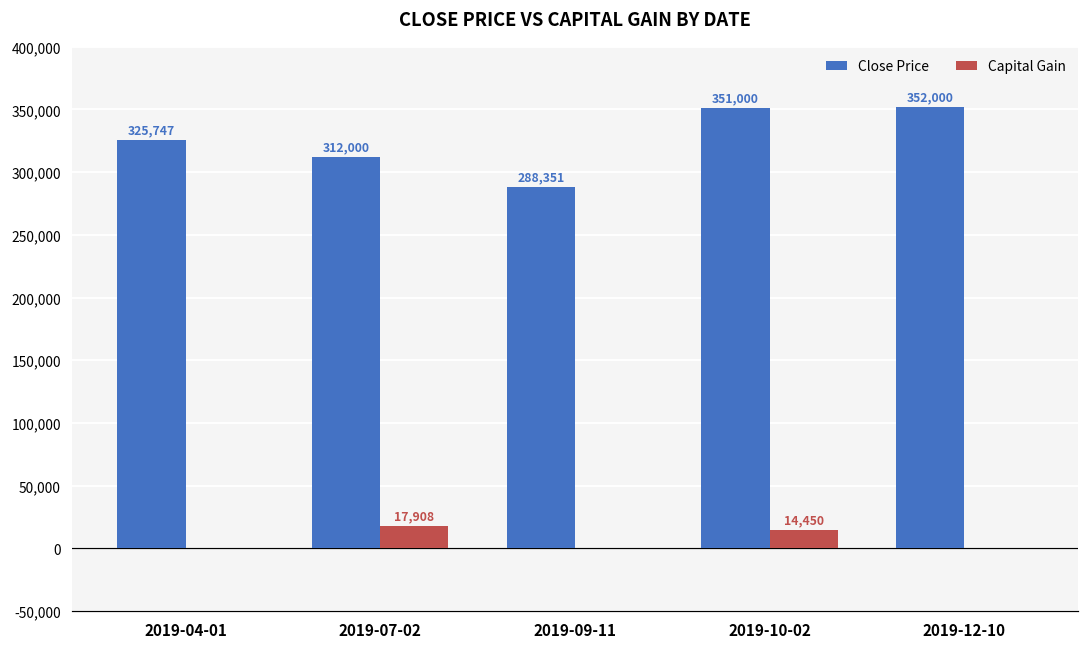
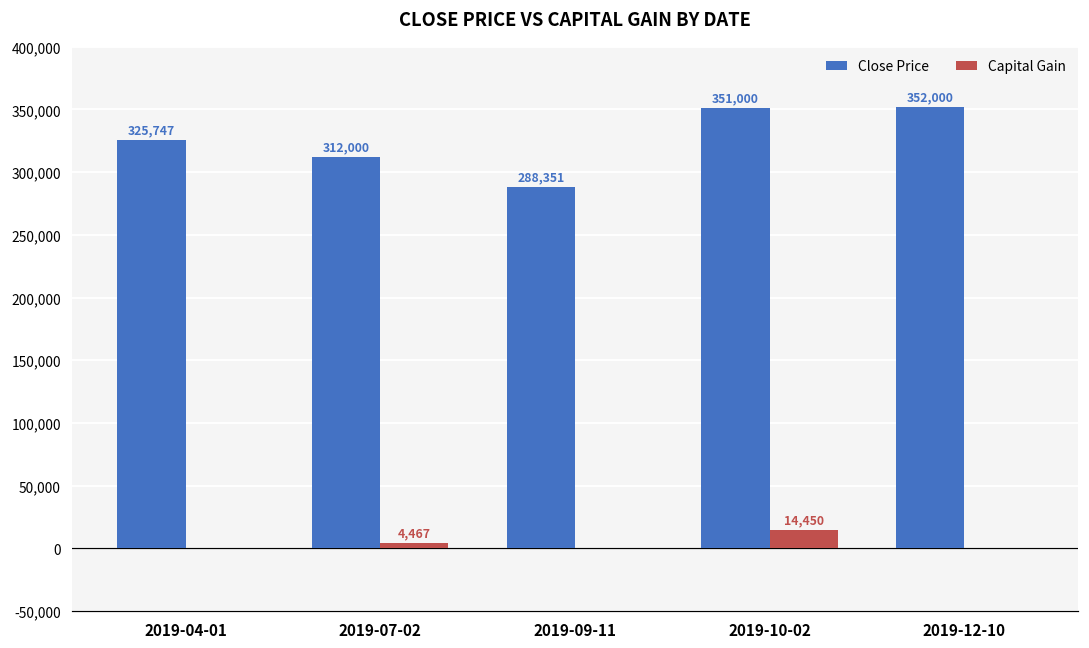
  {
    "Close Price": {
      "2019-04-01": "325,747",
      "2019-07-02": "312,000",
      "2019-09-11": "288,351",
      "2019-10-02": "351,000",
      "2019-12-10": "352,000"
    },
    "Capital Gain": {
-     "2019-07-02": "17,908",
+     "2019-07-02": "4,467",
      "2019-10-02": "14,450"
    }
  }
